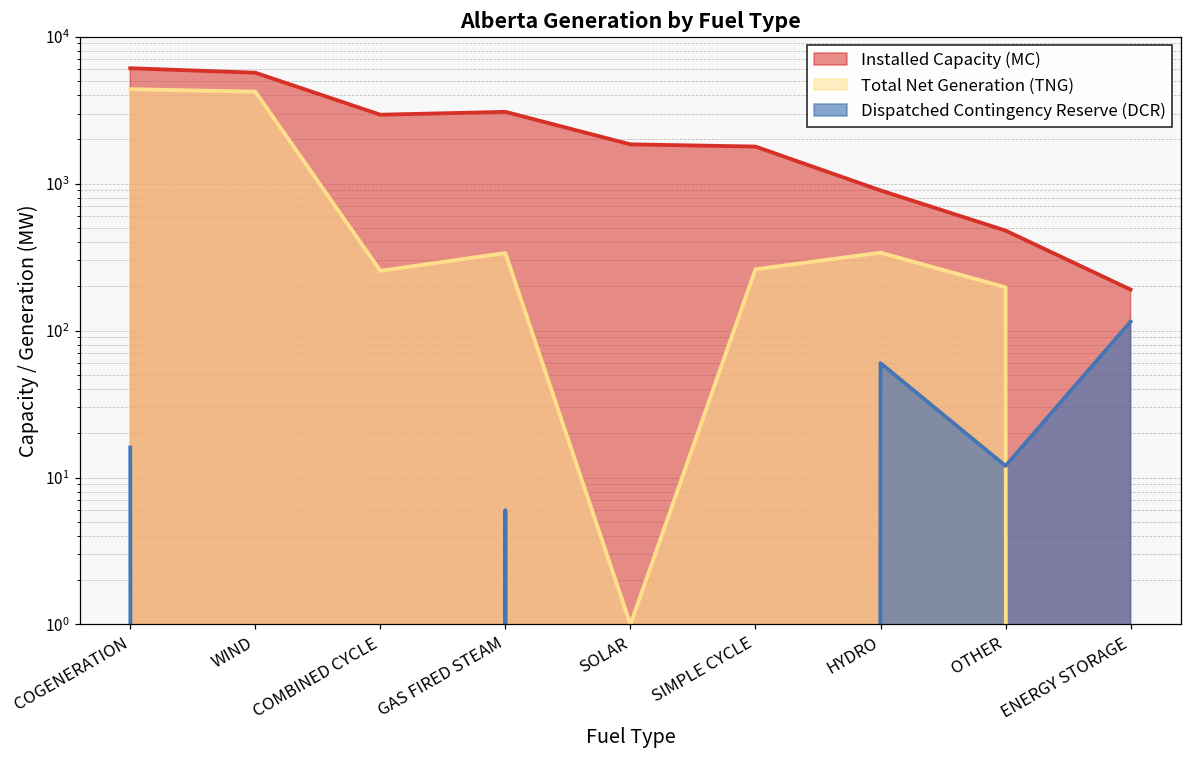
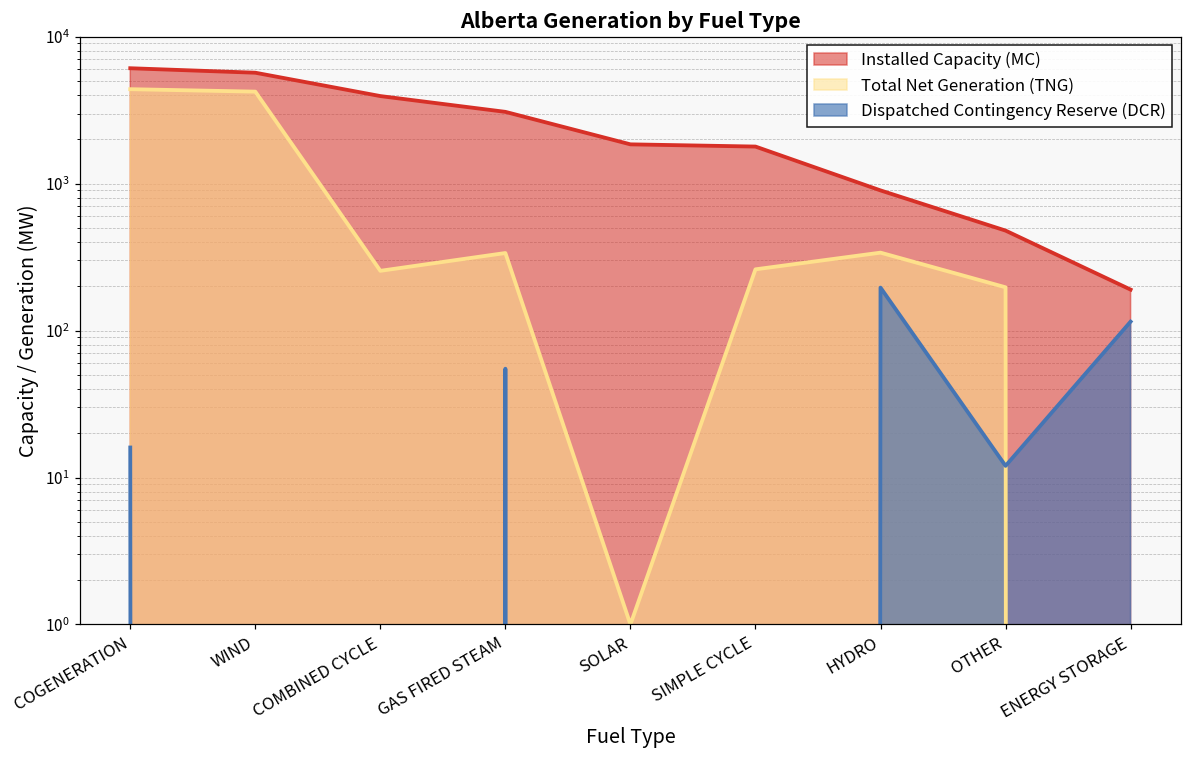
  {
    "Installed Capacity (MC)": {
      "COGENERATION": 6000,
      "WIND": 5700,
-     "COMBINED CYCLE": 2900,
+     "COMBINED CYCLE": 3900,
      "GAS FIRED STEAM": 3100,
      "SOLAR": 1900,
      "SIMPLE CYCLE": 1800,
      "HYDRO": 900,
      "OTHER": 480,
      "ENERGY STORAGE": 190
    },
    "Total Net Generation (TNG)": {
      "COGENERATION": 4400,
      "WIND": 4200,
      "COMBINED CYCLE": 260,
      "GAS FIRED STEAM": 340,
      "SOLAR": 1,
      "SIMPLE CYCLE": 260,
      "HYDRO": 340,
      "OTHER": 200
    },
    "Dispatched Contingency Reserve (DCR)": {
      "COGENERATION": 16,
-     "GAS FIRED STEAM": 6,
-     "HYDRO": 60,
+     "GAS FIRED STEAM": 55,
+     "HYDRO": 200,
      "OTHER": 12,
      "ENERGY STORAGE": 120
    }
  }
